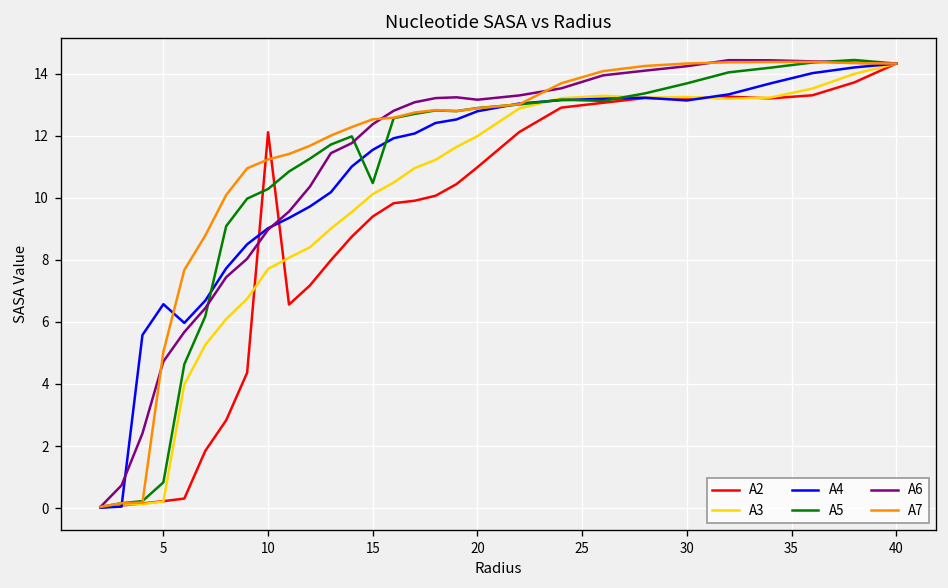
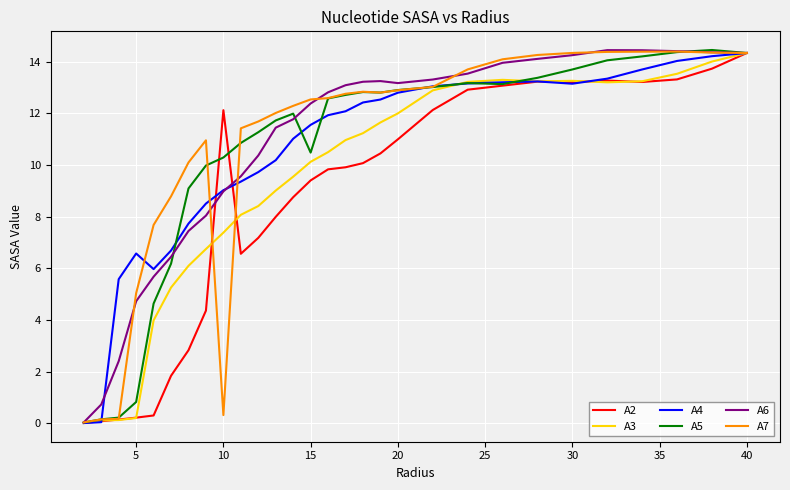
  {
    "A2": {
      "10": 12.1,
      "15": 9.4,
      "20": 11.0
    },
    "A3": {
-     "10": 7.7,
+     "10": 7.4,
      "15": 10.1,
      "20": 12.0
    },
    "A4": {
      "5": 6.6,
      "15": 11.6
    },
    "A5": {
      "5": 0.8,
      "10": 10.3,
      "15": 10.5,
      "30": 13.7
    },
    "A6": {
      "5": 4.7,
      "15": 12.4,
      "20": 13.2
    },
    "A7": {
      "5": 5.0,
-     "10": 11.2,
+     "10": 0.3,
      "15": 12.5
    }
  }
